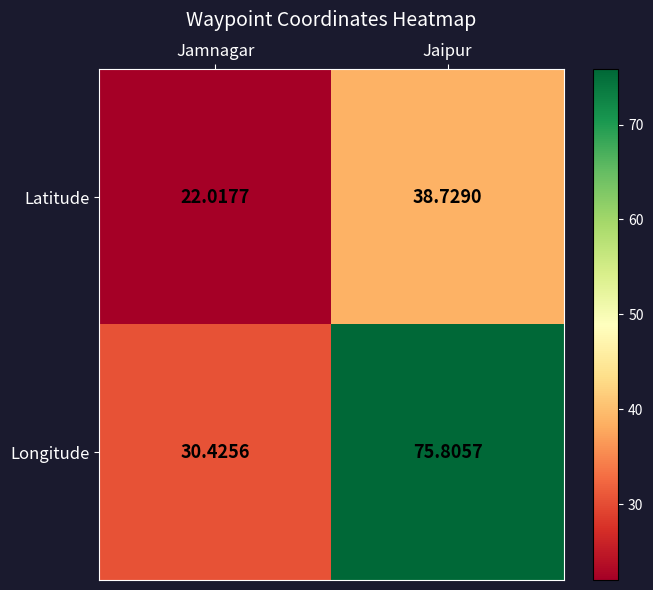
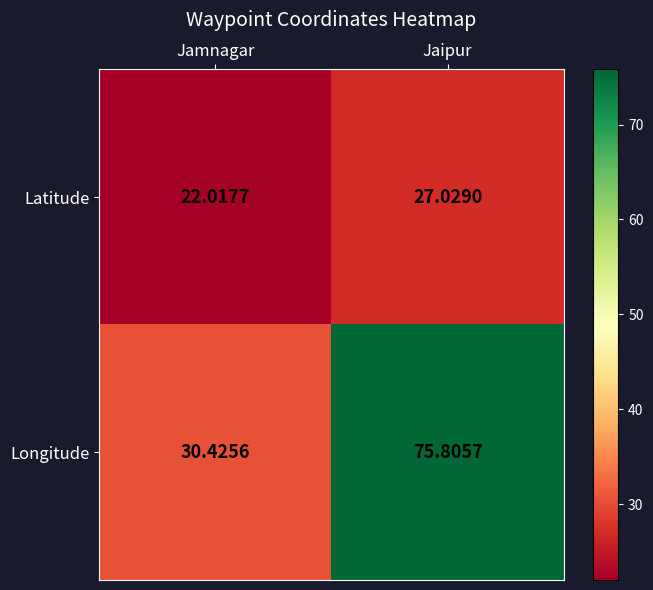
  {
    "Latitude": {
      "Jamnagar": 22.0177,
-     "Jaipur": 38.7290
+     "Jaipur": 27.0290
    },
    "Longitude": {
      "Jamnagar": 30.4256,
      "Jaipur": 75.8057
    }
  }
